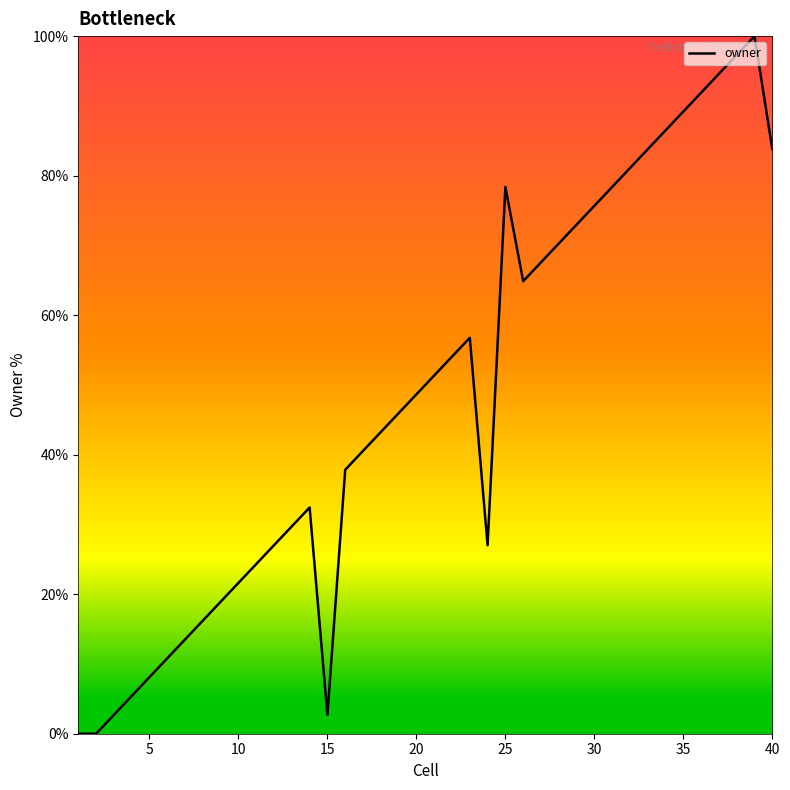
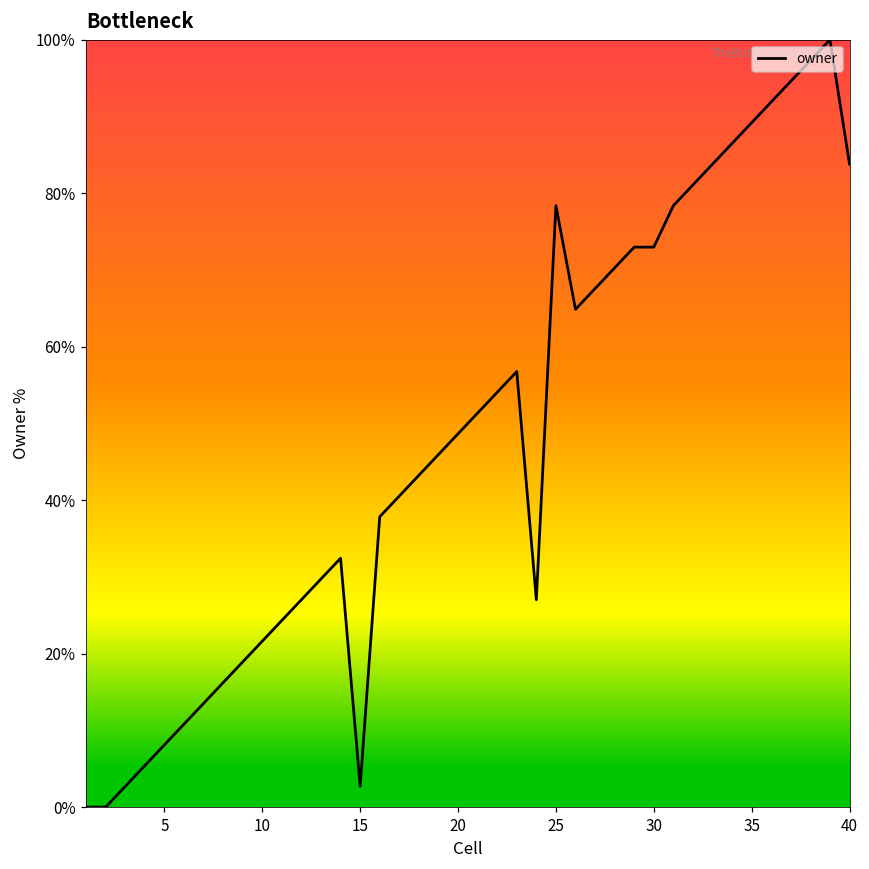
  {
    "5": "8%",
    "10": "22%",
    "15": "3%",
    "20": "49%",
    "25": "78%",
-   "30": "76%",
+   "30": "73%",
    "35": "89%",
    "40": "84%"
  }
